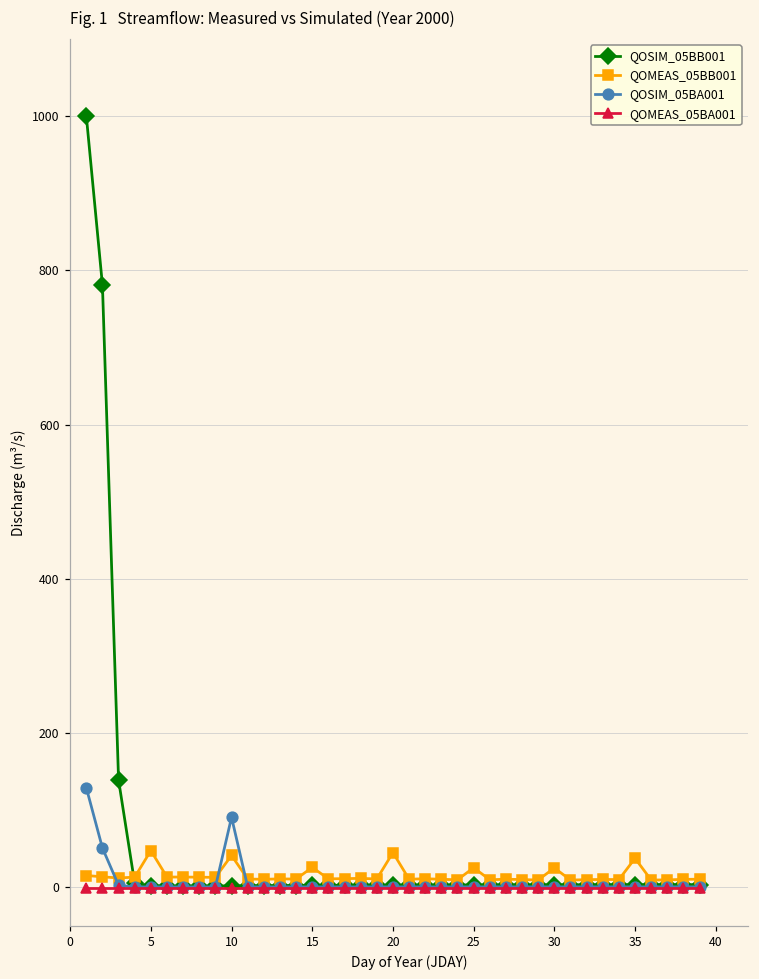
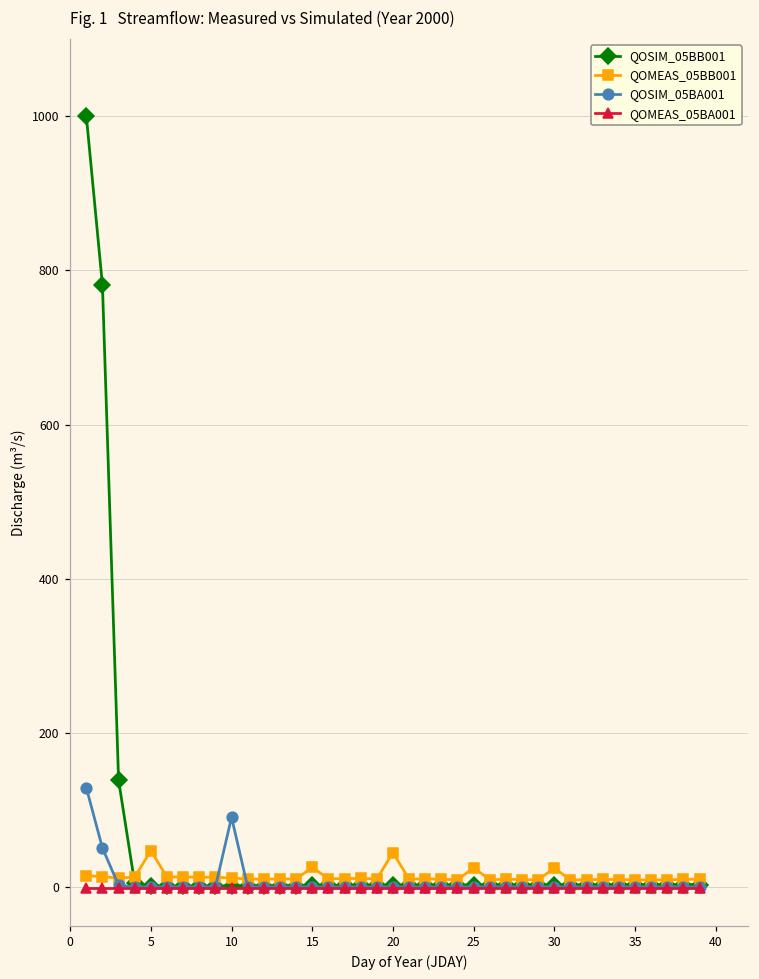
  {
    "QOMEAS_05BB001": {
      "5": 50,
-     "10": 40,
+     "10": 10,
      "15": 30,
      "20": 40,
      "25": 30,
      "30": 20,
-     "35": 40
+     "35": 10
    },
    "QOSIM_05BA001": {
      "10": 90
    }
  }
